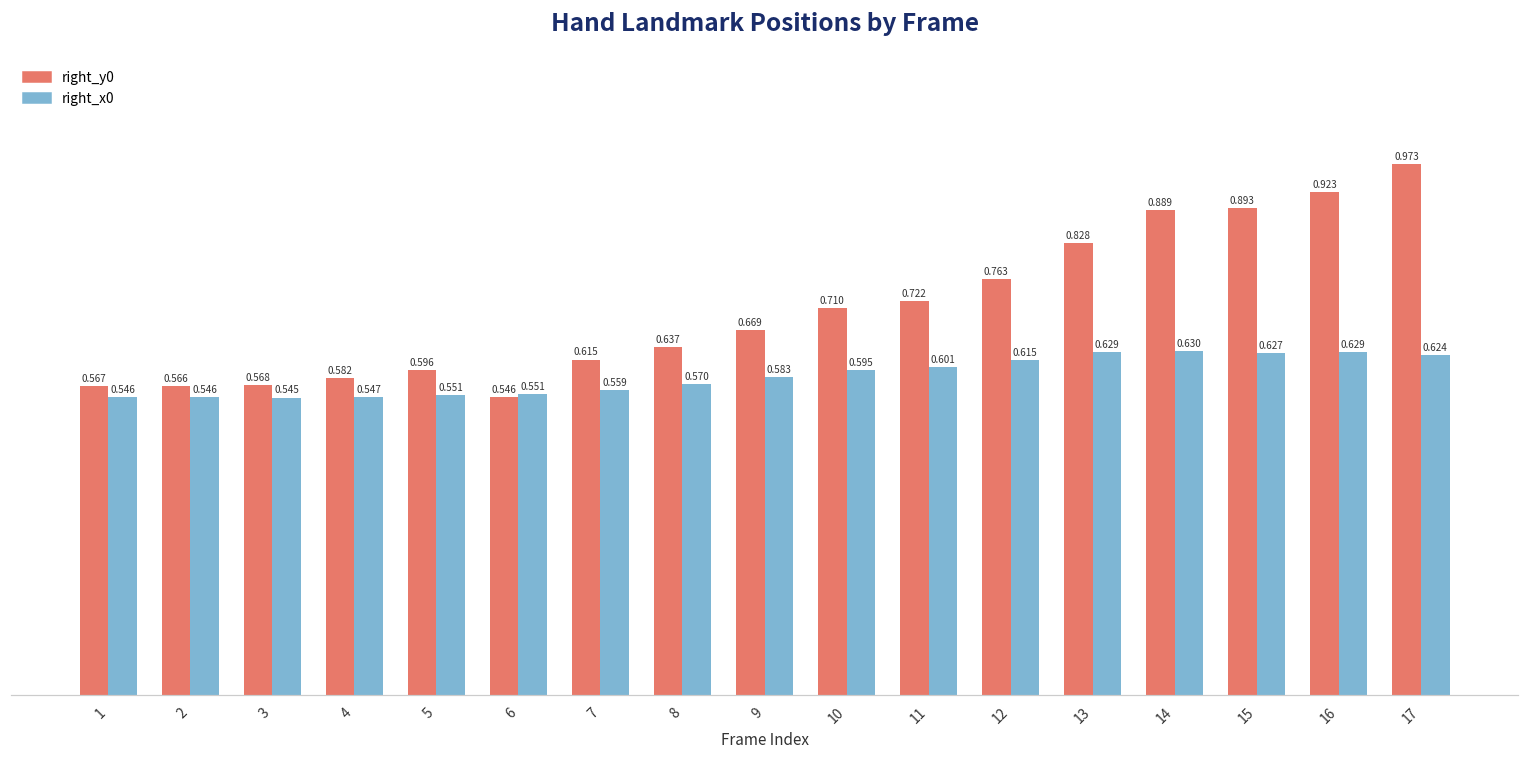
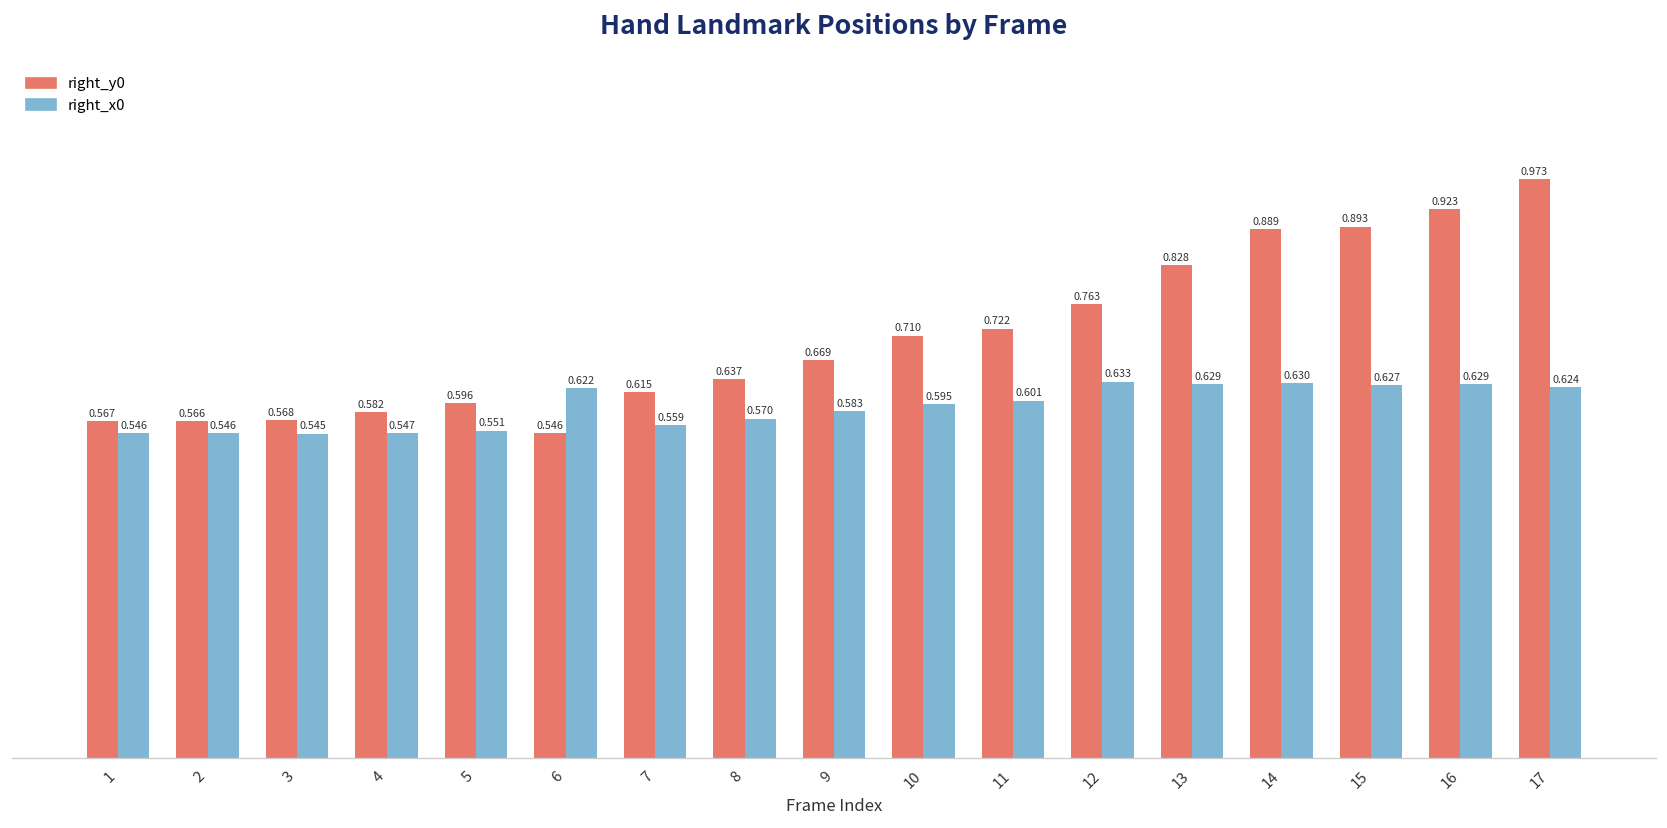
  {
    "right_y0": {
      "1": 0.567,
      "2": 0.566,
      "3": 0.568,
      "4": 0.582,
      "5": 0.596,
      "6": 0.546,
      "7": 0.615,
      "8": 0.637,
      "9": 0.669,
      "10": 0.710,
      "11": 0.722,
      "12": 0.763,
      "13": 0.828,
      "14": 0.889,
      "15": 0.893,
      "16": 0.923,
      "17": 0.973
    },
    "right_x0": {
      "1": 0.546,
      "2": 0.546,
      "3": 0.545,
      "4": 0.547,
      "5": 0.551,
-     "6": 0.551,
+     "6": 0.622,
      "7": 0.559,
      "8": 0.570,
      "9": 0.583,
      "10": 0.595,
      "11": 0.601,
-     "12": 0.615,
+     "12": 0.633,
      "13": 0.629,
      "14": 0.630,
      "15": 0.627,
      "16": 0.629,
      "17": 0.624
    }
  }
